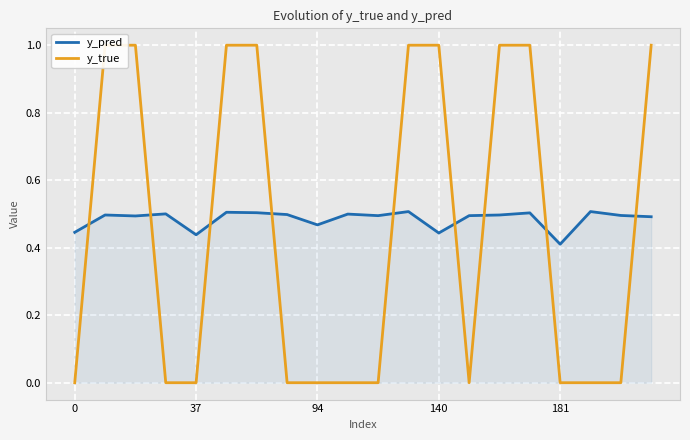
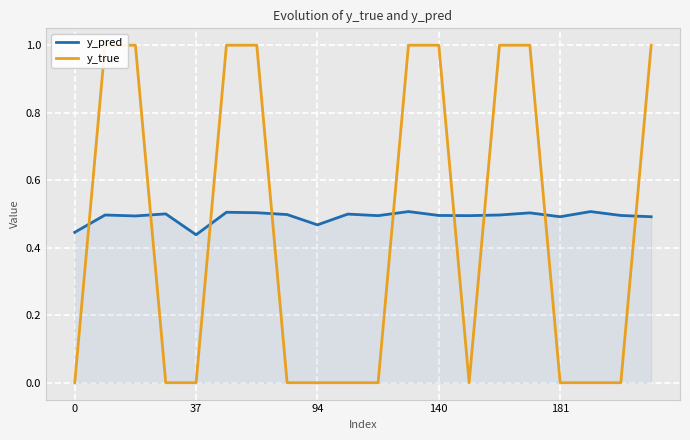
  {
    "y_pred": {
      "0": 0.45,
      "37": 0.44,
      "94": 0.47,
-     "140": 0.44,
-     "181": 0.41
+     "140": 0.50,
+     "181": 0.49
    },
    "y_true": {
      "0": 0.00,
      "37": 0.00,
      "94": 0.00,
      "140": 1.00,
      "181": 0.00
    }
  }
